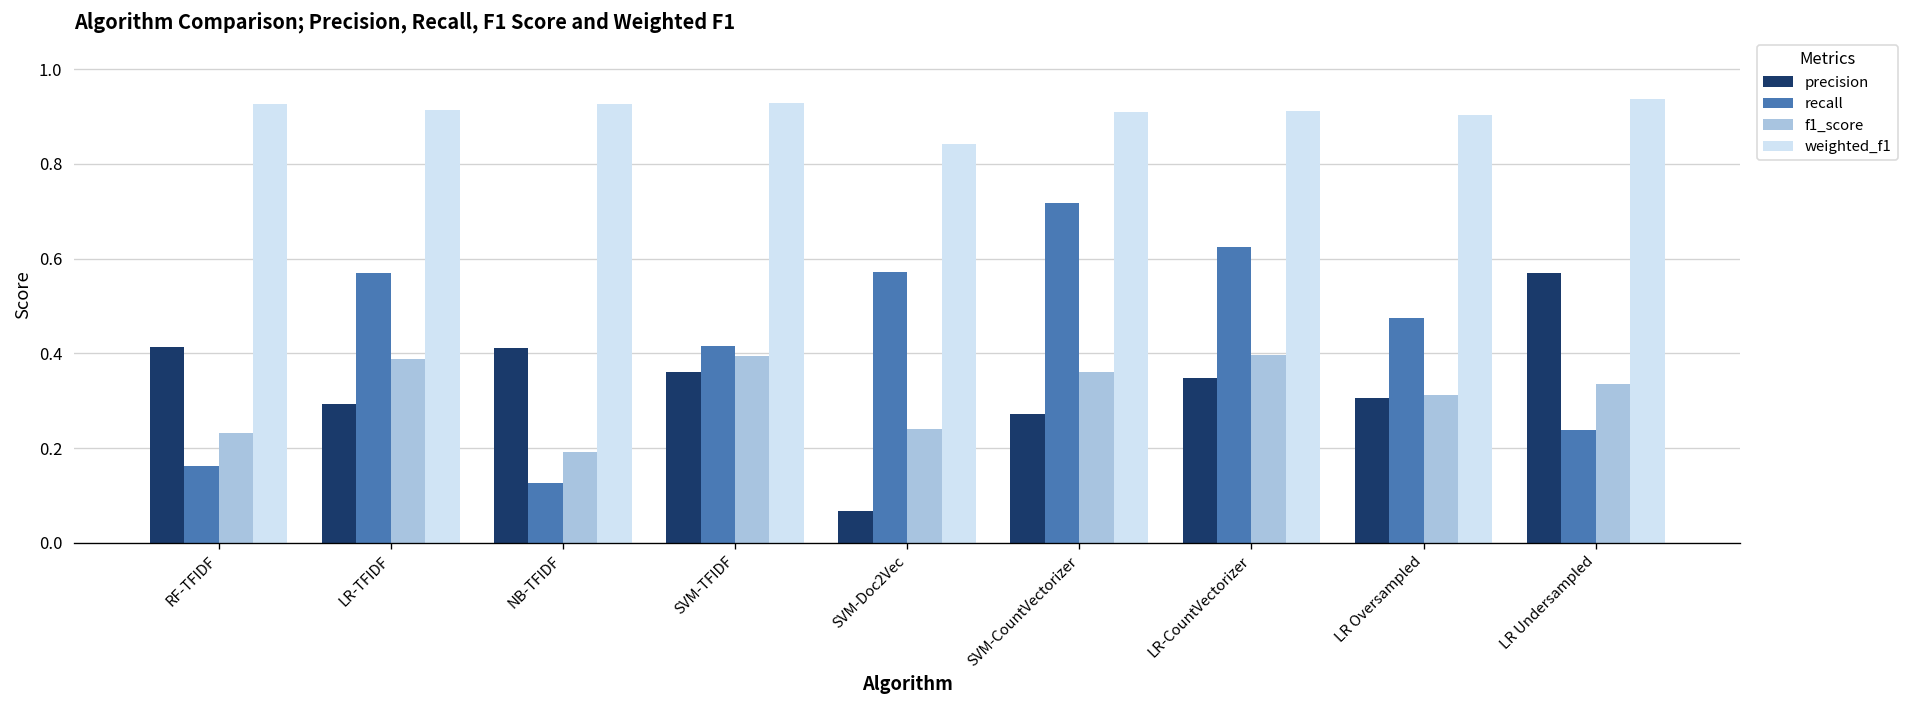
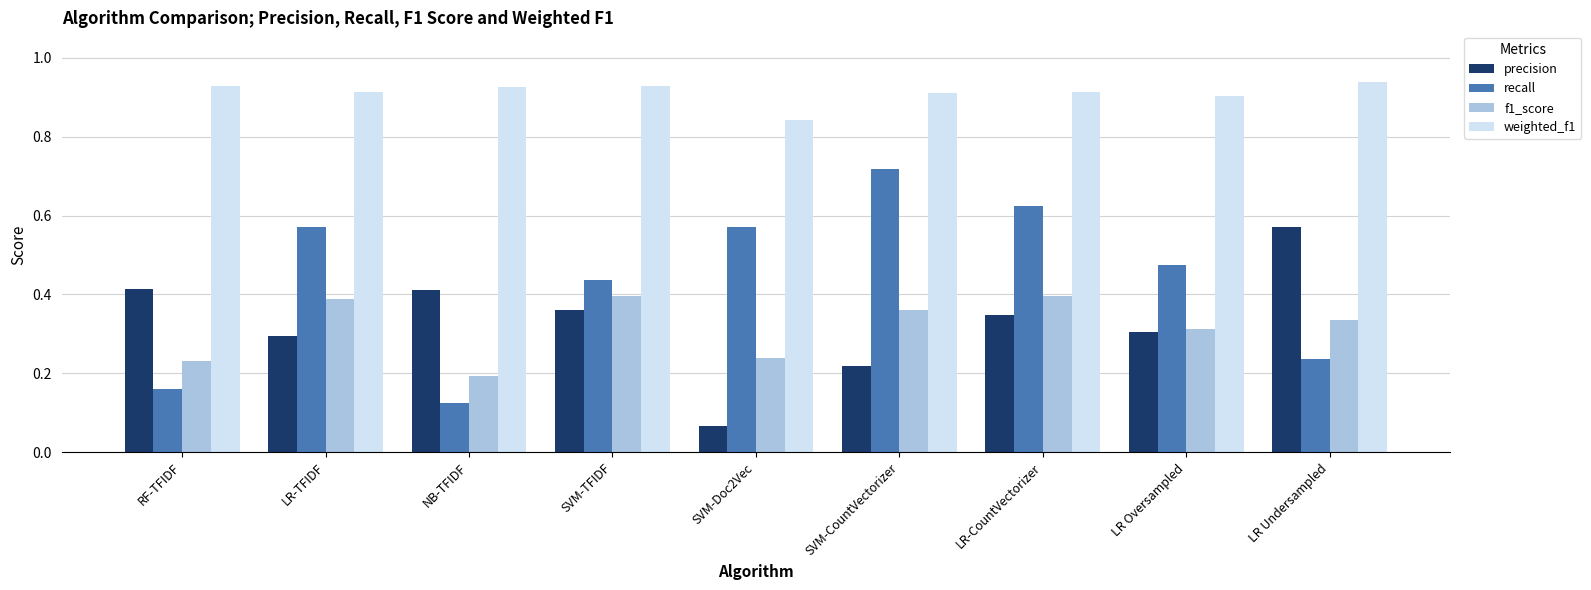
  {
    "precision": {
      "RF-TFIDF": 0.41,
      "LR-TFIDF": 0.29,
      "NB-TFIDF": 0.41,
      "SVM-TFIDF": 0.36,
      "SVM-Doc2Vec": 0.07,
-     "SVM-CountVectorizer": 0.27,
+     "SVM-CountVectorizer": 0.22,
      "LR-CountVectorizer": 0.35,
      "LR Oversampled": 0.31,
      "LR Undersampled": 0.57
    },
    "recall": {
      "RF-TFIDF": 0.16,
      "LR-TFIDF": 0.57,
      "NB-TFIDF": 0.13,
-     "SVM-TFIDF": 0.42,
+     "SVM-TFIDF": 0.44,
      "SVM-Doc2Vec": 0.57,
      "SVM-CountVectorizer": 0.72,
      "LR-CountVectorizer": 0.62,
      "LR Oversampled": 0.47,
      "LR Undersampled": 0.24
    }
  }
